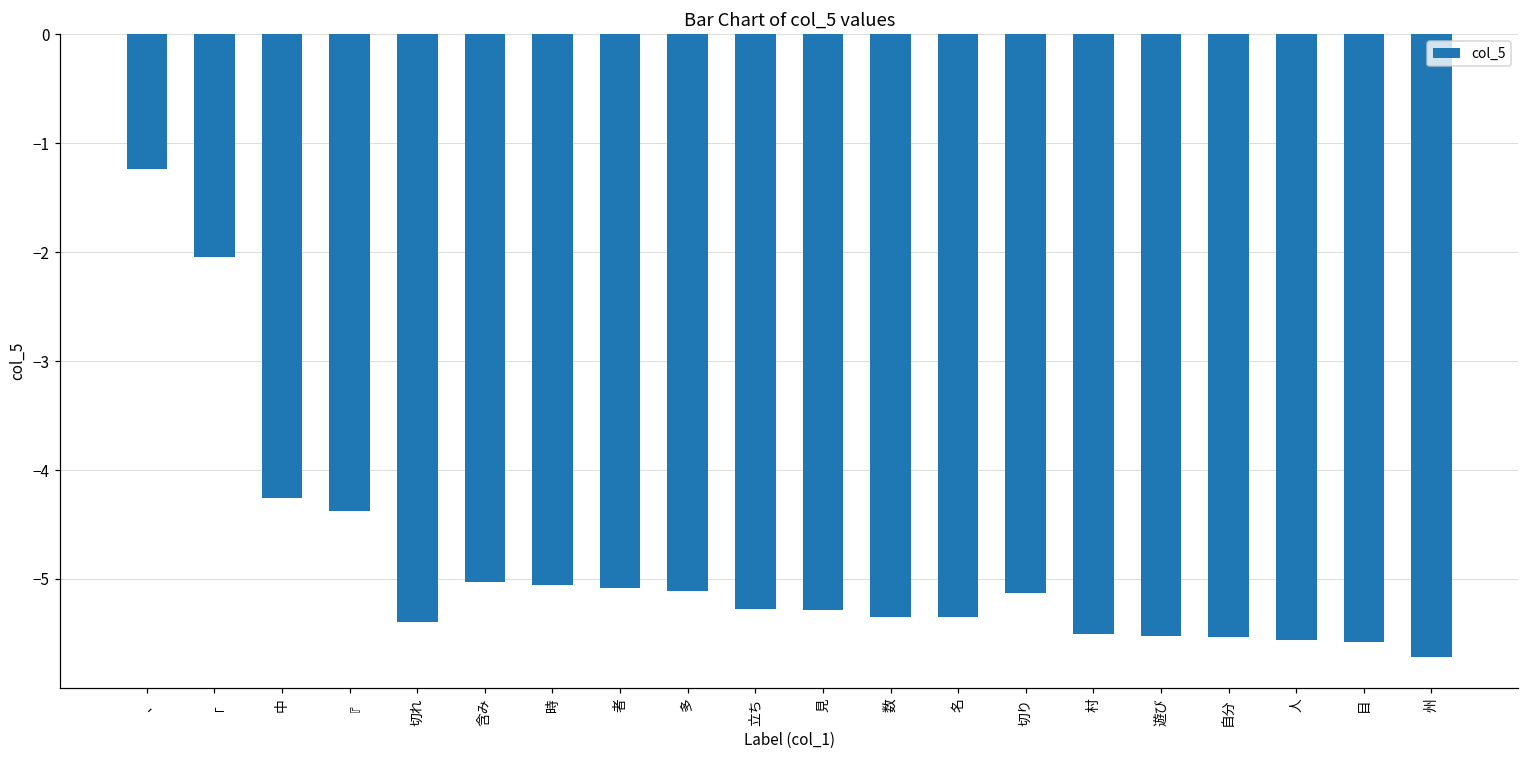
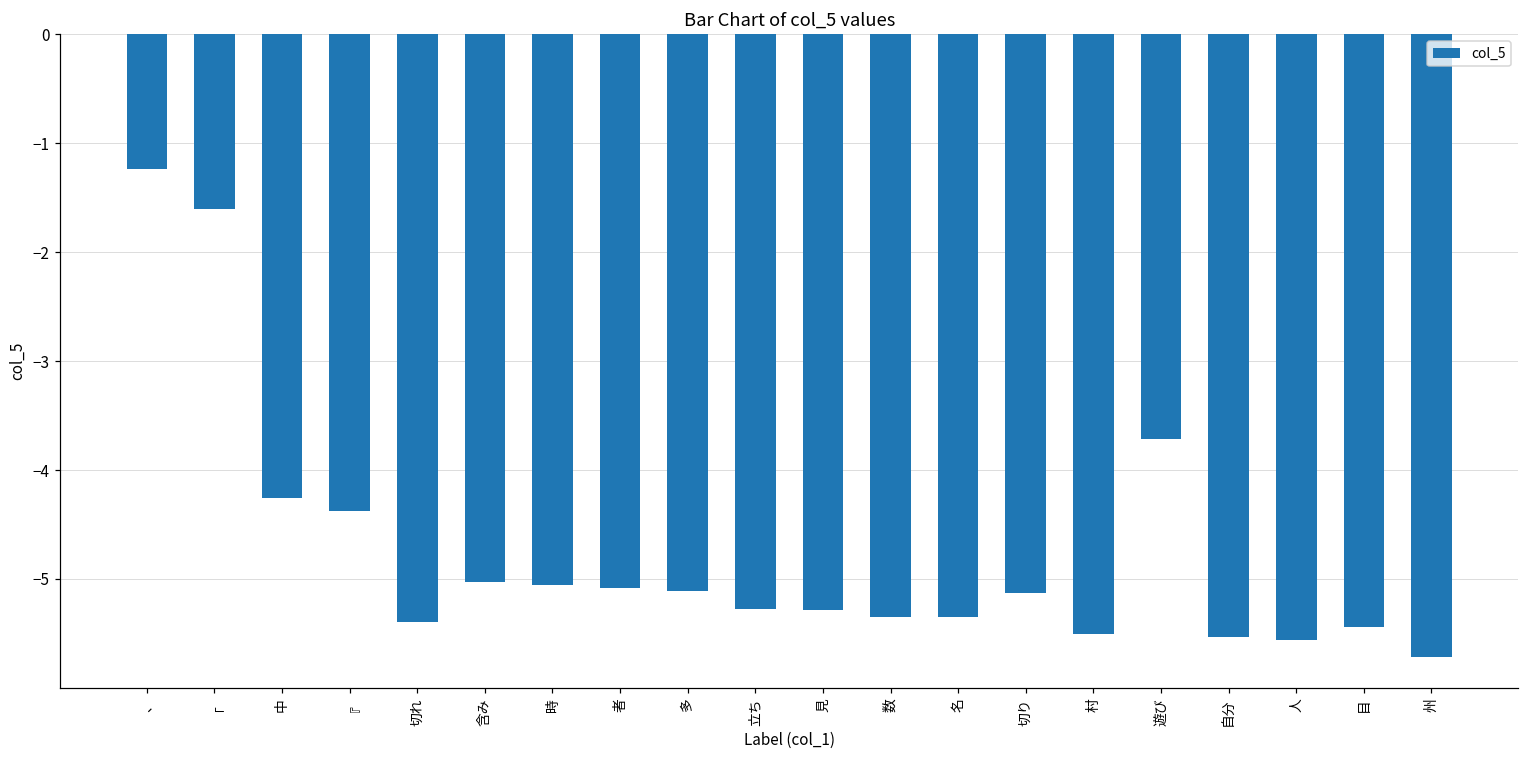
  {
    "、": -1.2,
-   "「": -2.0,
+   "「": -1.6,
    "中": -4.3,
    "『": -4.4,
    "切れ": -5.4,
    "含み": -5.0,
    "時": -5.1,
    "者": -5.1,
    "多": -5.1,
    "立ち": -5.3,
    "見": -5.3,
    "数": -5.4,
    "名": -5.4,
    "切り": -5.1,
    "村": -5.5,
-   "遊び": -5.5,
+   "遊び": -3.7,
    "自分": -5.5,
    "人": -5.6,
-   "目": -5.6,
+   "目": -5.4,
    "州": -5.7
  }
